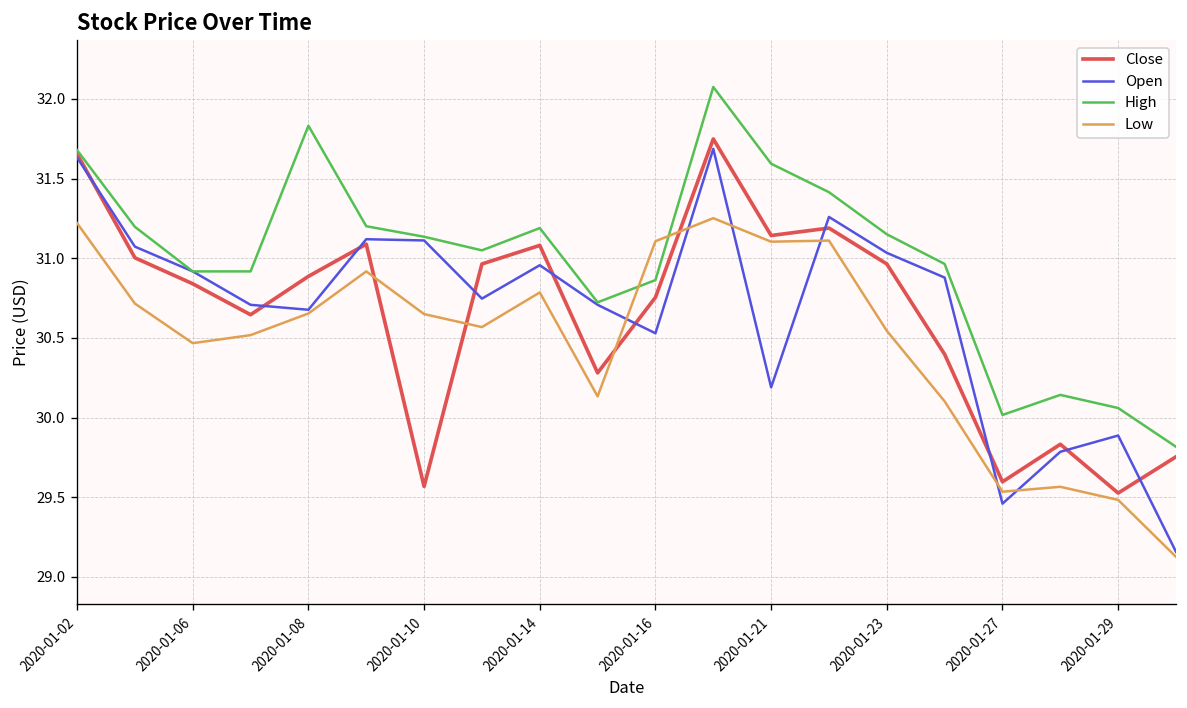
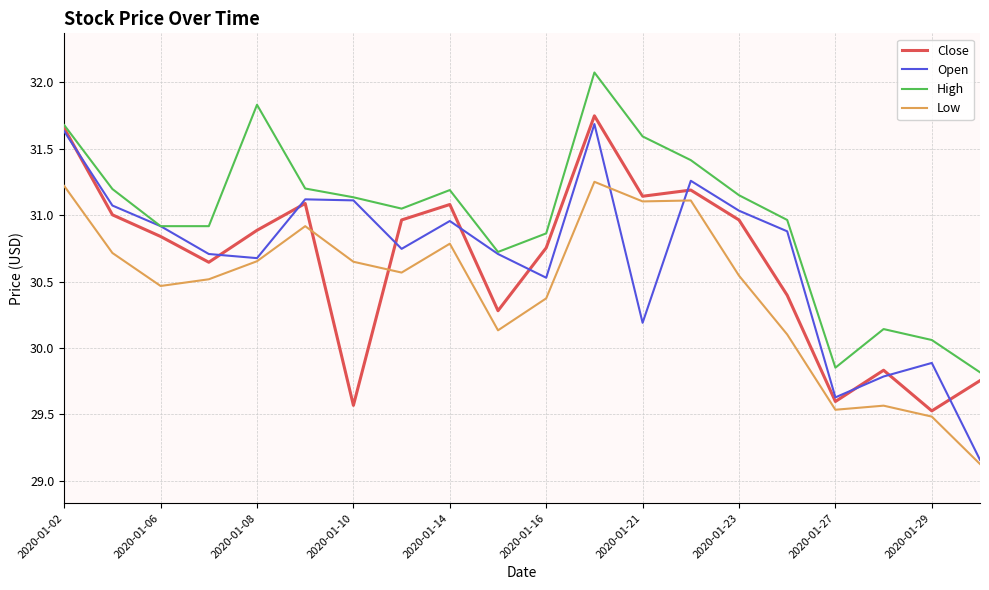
  {
    "Close": {
      "2020-01-02": 31.66,
      "2020-01-06": 30.84,
      "2020-01-08": 30.89,
      "2020-01-10": 29.57,
      "2020-01-14": 31.08,
      "2020-01-16": 30.75,
      "2020-01-21": 31.14,
      "2020-01-23": 30.96,
      "2020-01-27": 29.60,
      "2020-01-29": 29.53
    },
    "Open": {
      "2020-01-02": 31.63,
      "2020-01-08": 30.68,
      "2020-01-10": 31.11,
      "2020-01-14": 30.96,
      "2020-01-16": 30.53,
      "2020-01-21": 30.19,
      "2020-01-23": 31.03,
-     "2020-01-27": 29.46,
+     "2020-01-27": 29.63,
      "2020-01-29": 29.89
    },
    "High": {
      "2020-01-02": 31.68,
      "2020-01-08": 31.83,
      "2020-01-10": 31.13,
      "2020-01-14": 31.19,
      "2020-01-16": 30.86,
      "2020-01-21": 31.59,
      "2020-01-23": 31.15,
-     "2020-01-27": 30.02,
+     "2020-01-27": 29.85,
      "2020-01-29": 30.06
    },
    "Low": {
      "2020-01-02": 31.22,
      "2020-01-06": 30.47,
      "2020-01-08": 30.65,
      "2020-01-10": 30.65,
      "2020-01-14": 30.79,
-     "2020-01-16": 31.11,
+     "2020-01-16": 30.37,
      "2020-01-21": 31.10,
      "2020-01-23": 30.54,
      "2020-01-27": 29.53,
      "2020-01-29": 29.48
    }
  }
